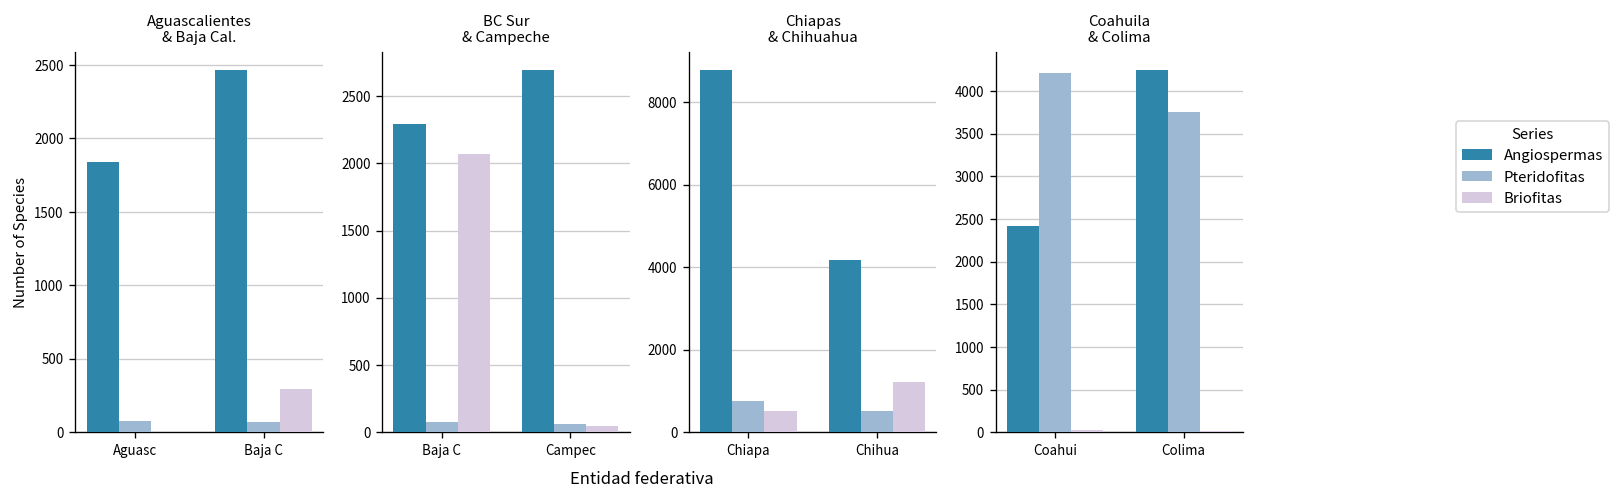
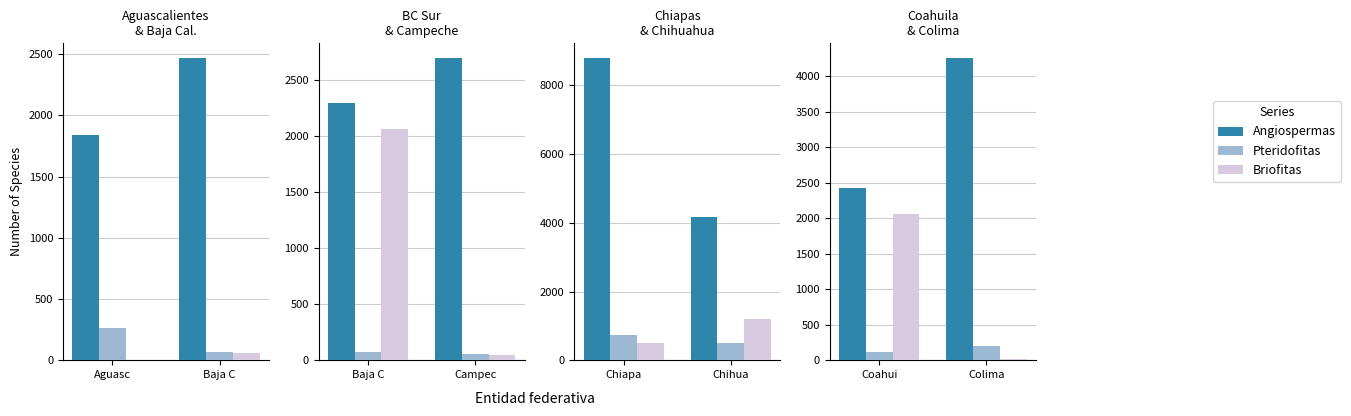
  {
    "Aguascalientes & Baja Cal.": {
      "Angiospermas": {
        "Aguasc": 1840,
        "Baja C": 2470
      },
      "Pteridofitas": {
-       "Aguasc": 80,
+       "Aguasc": 260,
        "Baja C": 70
      },
      "Briofitas": {
        "Aguasc": 0,
-       "Baja C": 290
+       "Baja C": 60
      }
    },
    "BC Sur & Campeche": {
      "Angiospermas": {
        "Baja C": 2290,
        "Campec": 2700
      },
      "Pteridofitas": {
        "Baja C": 80,
        "Campec": 60
      },
      "Briofitas": {
        "Baja C": 2070,
        "Campec": 40
      }
    },
    "Chiapas & Chihuahua": {
      "Angiospermas": {
        "Chiapa": 8800,
        "Chihua": 4200
      },
      "Pteridofitas": {
        "Chiapa": 700,
        "Chihua": 500
      },
      "Briofitas": {
        "Chiapa": 500,
        "Chihua": 1200
      }
    },
    "Coahuila & Colima": {
      "Angiospermas": {
        "Coahui": 2400,
        "Colima": 4200
      },
      "Pteridofitas": {
-       "Coahui": 4200,
-       "Colima": 3800
+       "Coahui": 100,
+       "Colima": 200
      },
      "Briofitas": {
-       "Coahui": 0
+       "Coahui": 2100
      }
    }
  }
